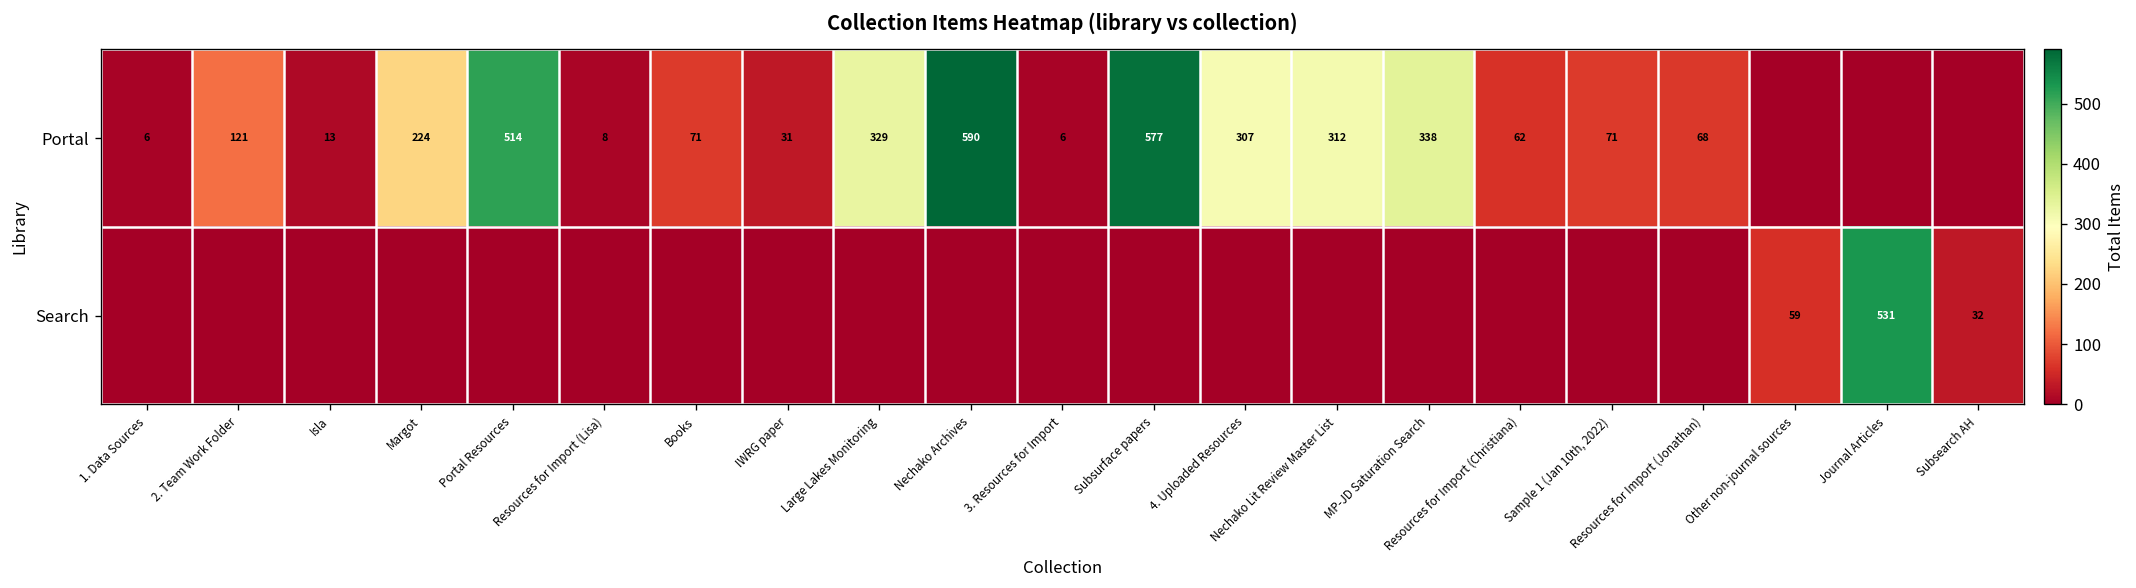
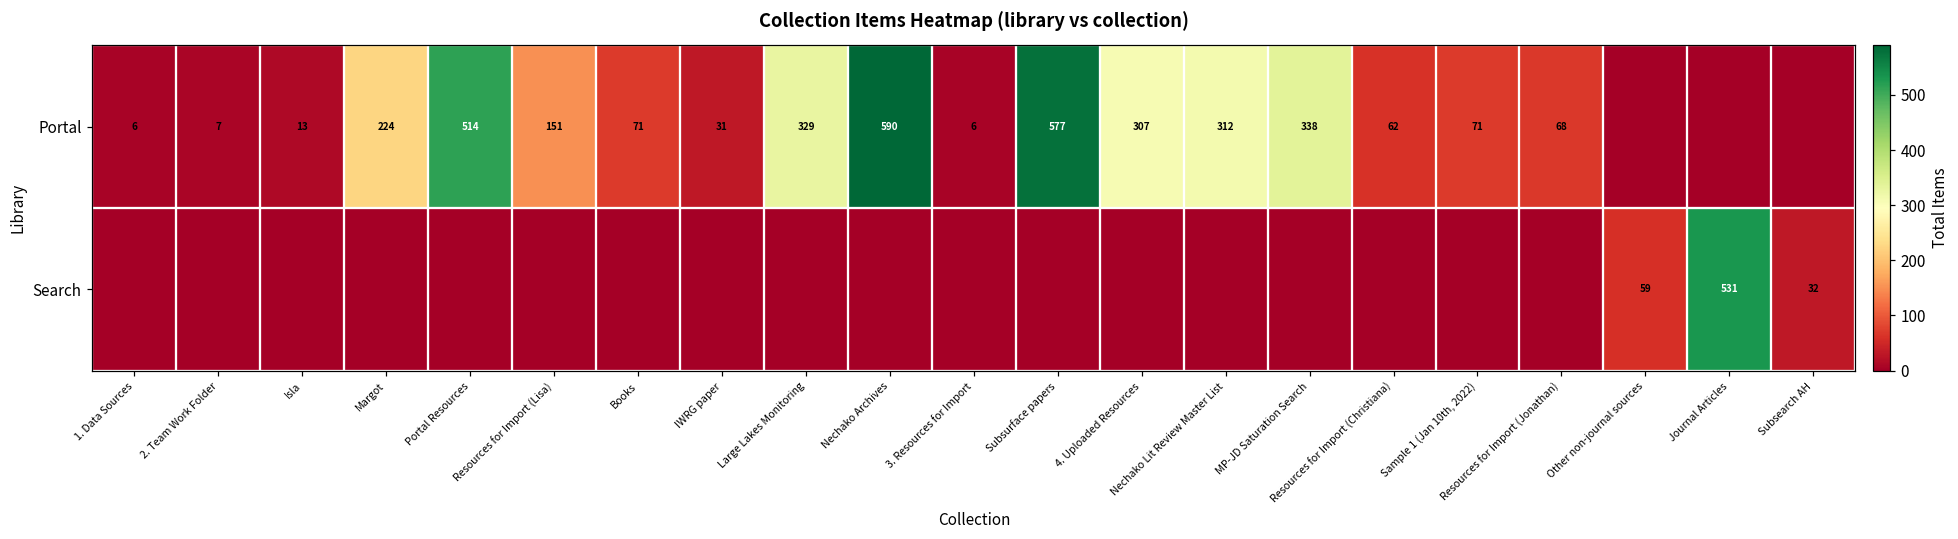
  {
    "Portal": {
      "1. Data Sources": 6,
-     "2. Team Work Folder": 121,
+     "2. Team Work Folder": 7,
      "Isla": 13,
      "Margot": 224,
      "Portal Resources": 514,
-     "Resources for Import (Lisa)": 8,
+     "Resources for Import (Lisa)": 151,
      "Books": 71,
      "IWRG paper": 31,
      "Large Lakes Monitoring": 329,
      "Nechako Archives": 590,
      "3. Resources for Import": 6,
      "Subsurface papers": 577,
      "4. Uploaded Resources": 307,
      "Nechako Lit Review Master List": 312,
      "MP-JD Saturation Search": 338,
      "Resources for Import (Christiana)": 62,
      "Sample 1 (Jan 10th, 2022)": 71,
      "Resources for Import (Jonathan)": 68
    },
    "Search": {
      "Other non-journal sources": 59,
      "Journal Articles": 531,
      "Subsearch AH": 32
    }
  }
